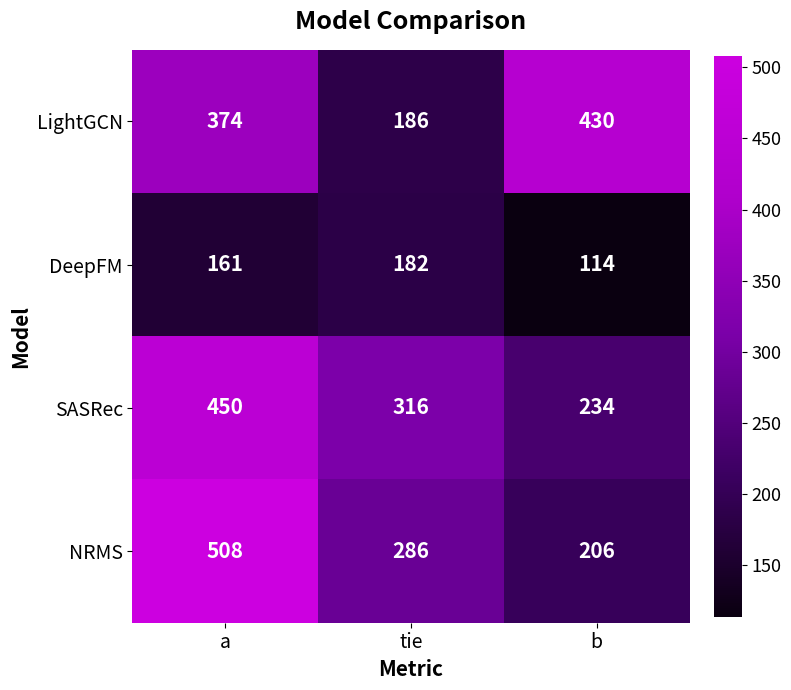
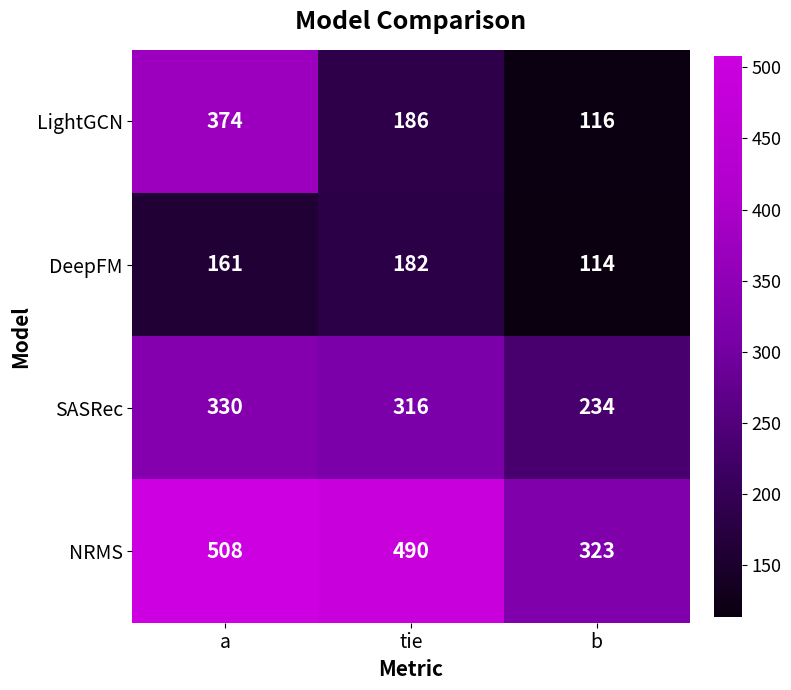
  {
    "LightGCN": {
      "a": 374,
      "tie": 186,
-     "b": 430
+     "b": 116
    },
    "DeepFM": {
      "a": 161,
      "tie": 182,
      "b": 114
    },
    "SASRec": {
-     "a": 450,
+     "a": 330,
      "tie": 316,
      "b": 234
    },
    "NRMS": {
      "a": 508,
-     "tie": 286,
-     "b": 206
+     "tie": 490,
+     "b": 323
    }
  }
